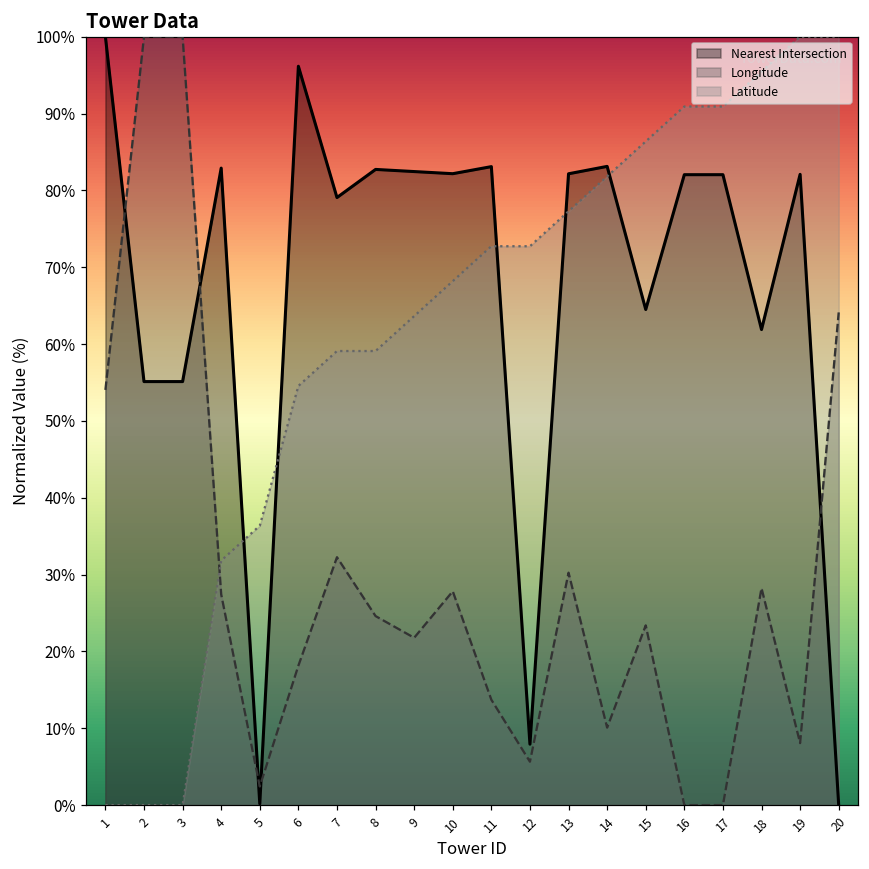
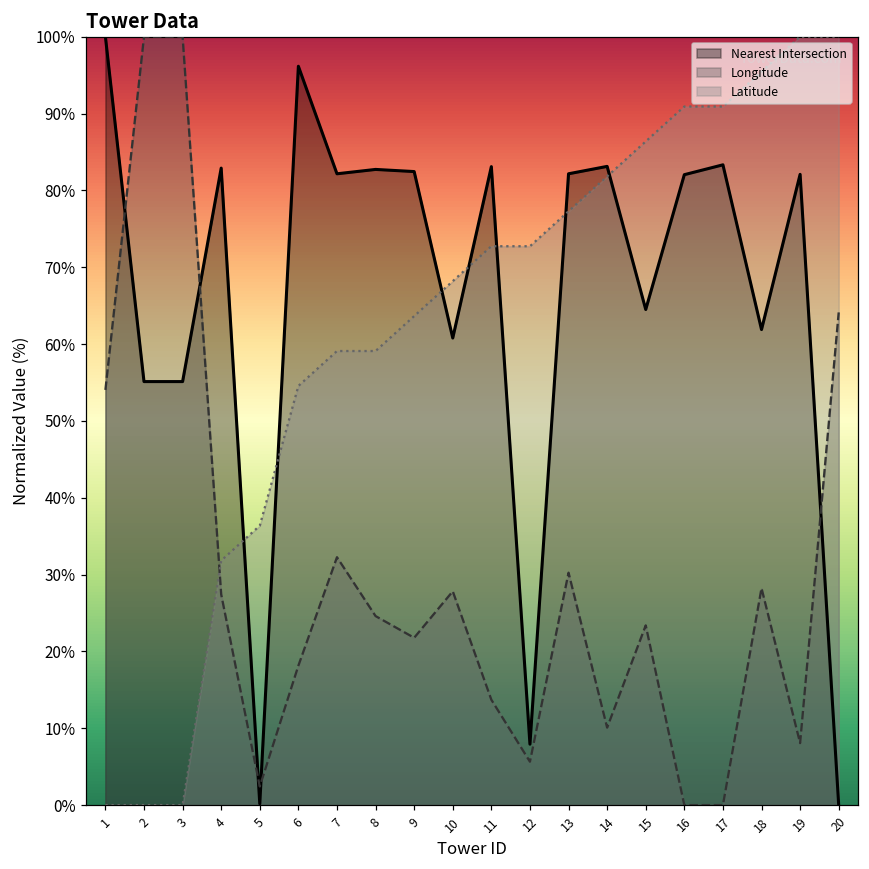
  {
    "Nearest Intersection": {
      "1": "100%",
      "2": "55%",
      "3": "55%",
      "4": "83%",
      "5": "0%",
      "6": "96%",
-     "7": "79%",
+     "7": "82%",
      "8": "83%",
      "9": "82%",
-     "10": "82%",
+     "10": "61%",
      "11": "83%",
      "12": "8%",
      "13": "82%",
      "14": "83%",
      "15": "64%",
      "16": "82%",
-     "17": "82%",
+     "17": "83%",
      "18": "62%",
      "19": "82%",
      "20": "0%"
    }
  }
